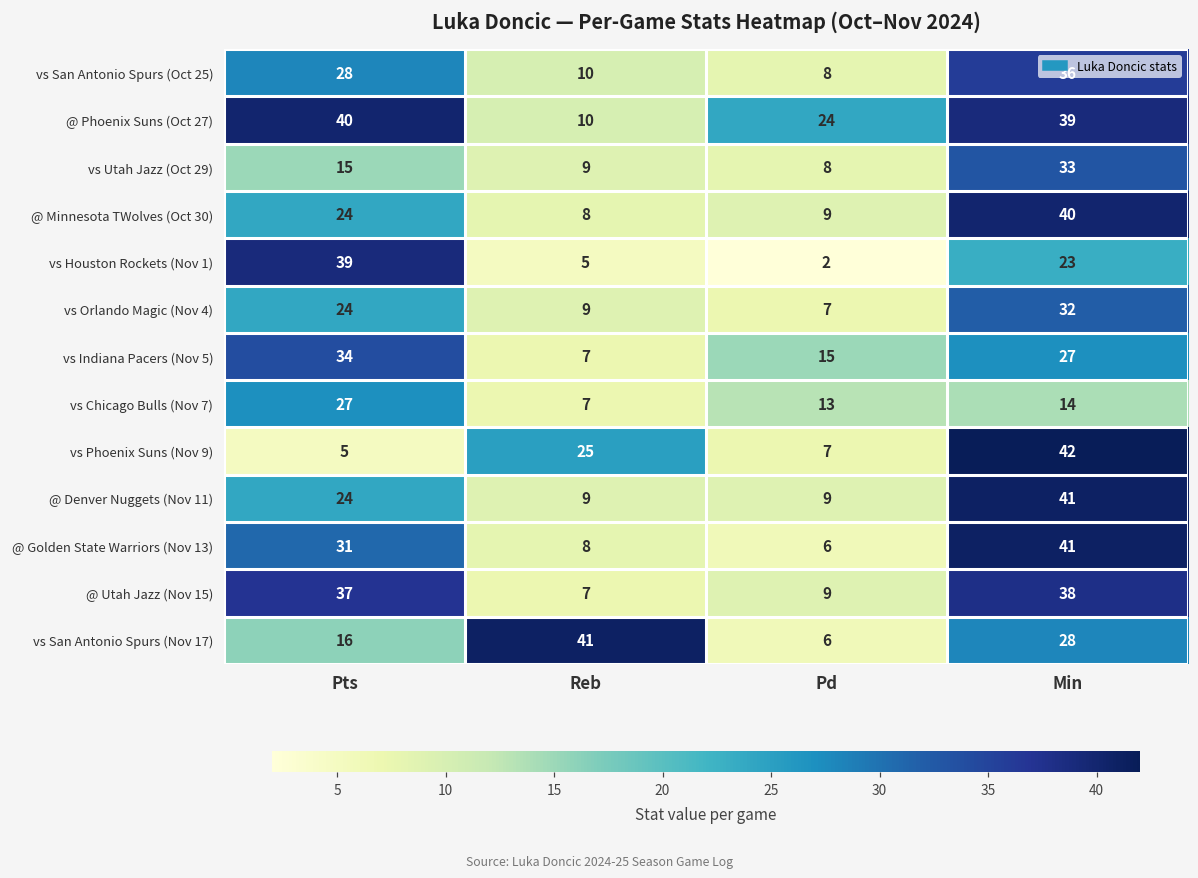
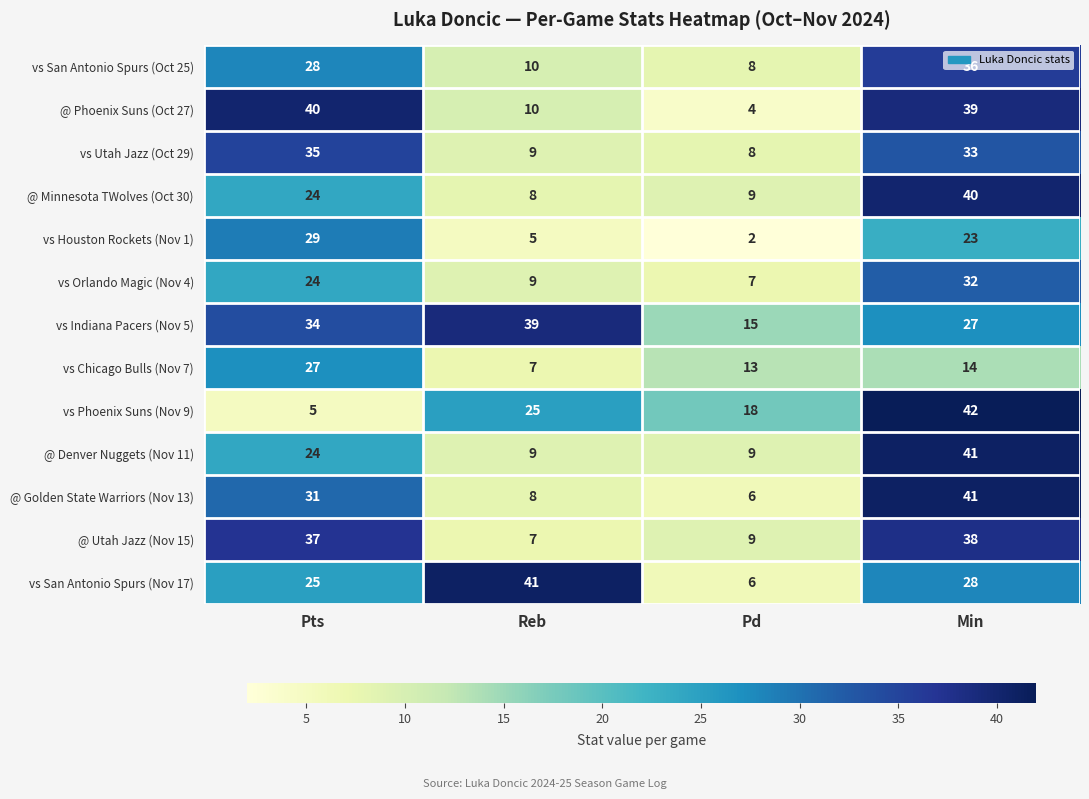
  {
    "vs San Antonio Spurs (Oct 25)": {
      "Pts": 28,
      "Reb": 10,
      "Pd": 8
    },
    "@ Phoenix Suns (Oct 27)": {
      "Pts": 40,
      "Reb": 10,
-     "Pd": 24,
+     "Pd": 4,
      "Min": 39
    },
    "vs Utah Jazz (Oct 29)": {
-     "Pts": 15,
+     "Pts": 35,
      "Reb": 9,
      "Pd": 8,
      "Min": 33
    },
    "@ Minnesota TWolves (Oct 30)": {
      "Pts": 24,
      "Reb": 8,
      "Pd": 9,
      "Min": 40
    },
    "vs Houston Rockets (Nov 1)": {
-     "Pts": 39,
+     "Pts": 29,
      "Reb": 5,
      "Pd": 2,
      "Min": 23
    },
    "vs Orlando Magic (Nov 4)": {
      "Pts": 24,
      "Reb": 9,
      "Pd": 7,
      "Min": 32
    },
    "vs Indiana Pacers (Nov 5)": {
      "Pts": 34,
-     "Reb": 7,
+     "Reb": 39,
      "Pd": 15,
      "Min": 27
    },
    "vs Chicago Bulls (Nov 7)": {
      "Pts": 27,
      "Reb": 7,
      "Pd": 13,
      "Min": 14
    },
    "vs Phoenix Suns (Nov 9)": {
      "Pts": 5,
      "Reb": 25,
-     "Pd": 7,
+     "Pd": 18,
      "Min": 42
    },
    "@ Denver Nuggets (Nov 11)": {
      "Pts": 24,
      "Reb": 9,
      "Pd": 9,
      "Min": 41
    },
    "@ Golden State Warriors (Nov 13)": {
      "Pts": 31,
      "Reb": 8,
      "Pd": 6,
      "Min": 41
    },
    "@ Utah Jazz (Nov 15)": {
      "Pts": 37,
      "Reb": 7,
      "Pd": 9,
      "Min": 38
    },
    "vs San Antonio Spurs (Nov 17)": {
-     "Pts": 16,
+     "Pts": 25,
      "Reb": 41,
      "Pd": 6,
      "Min": 28
    }
  }
